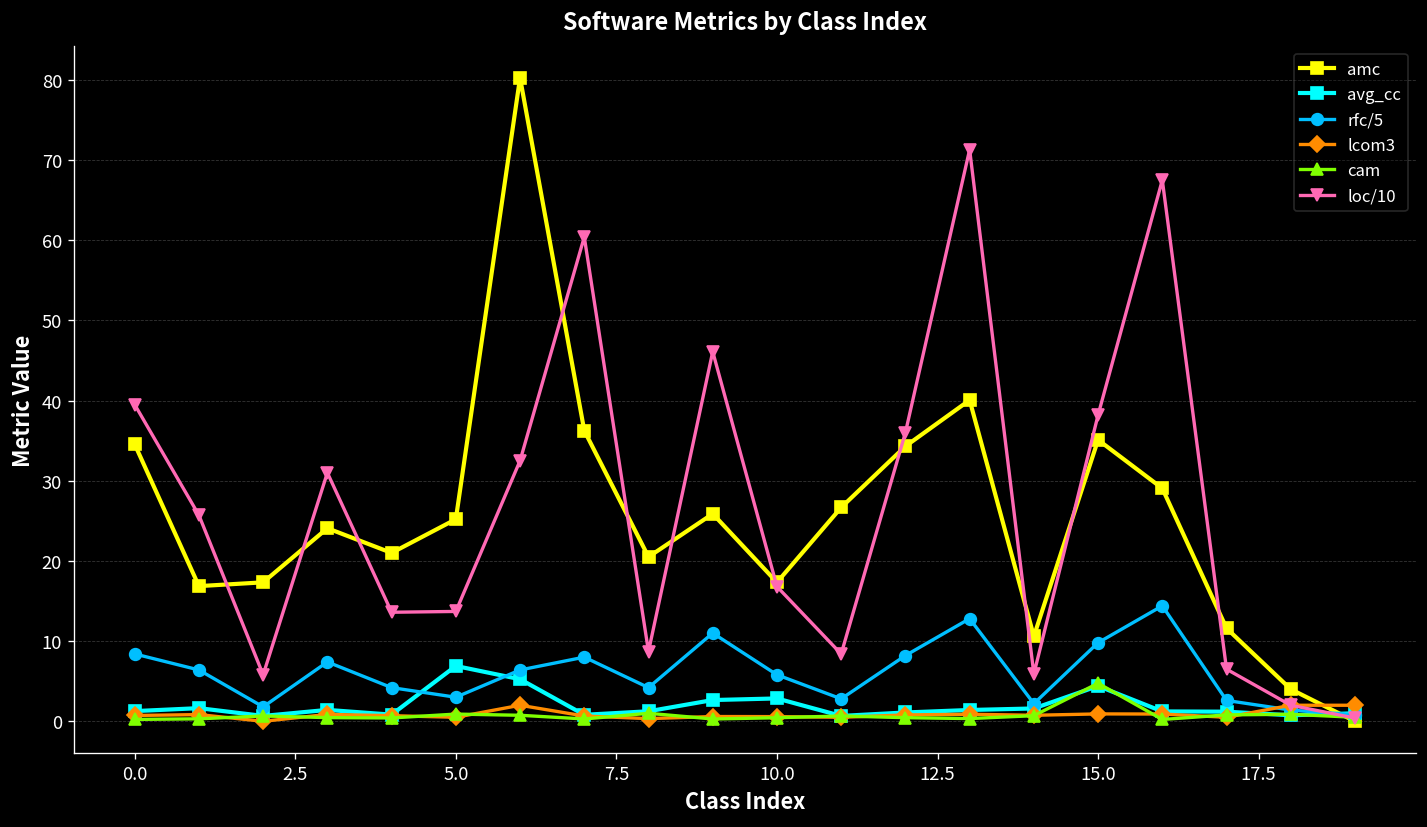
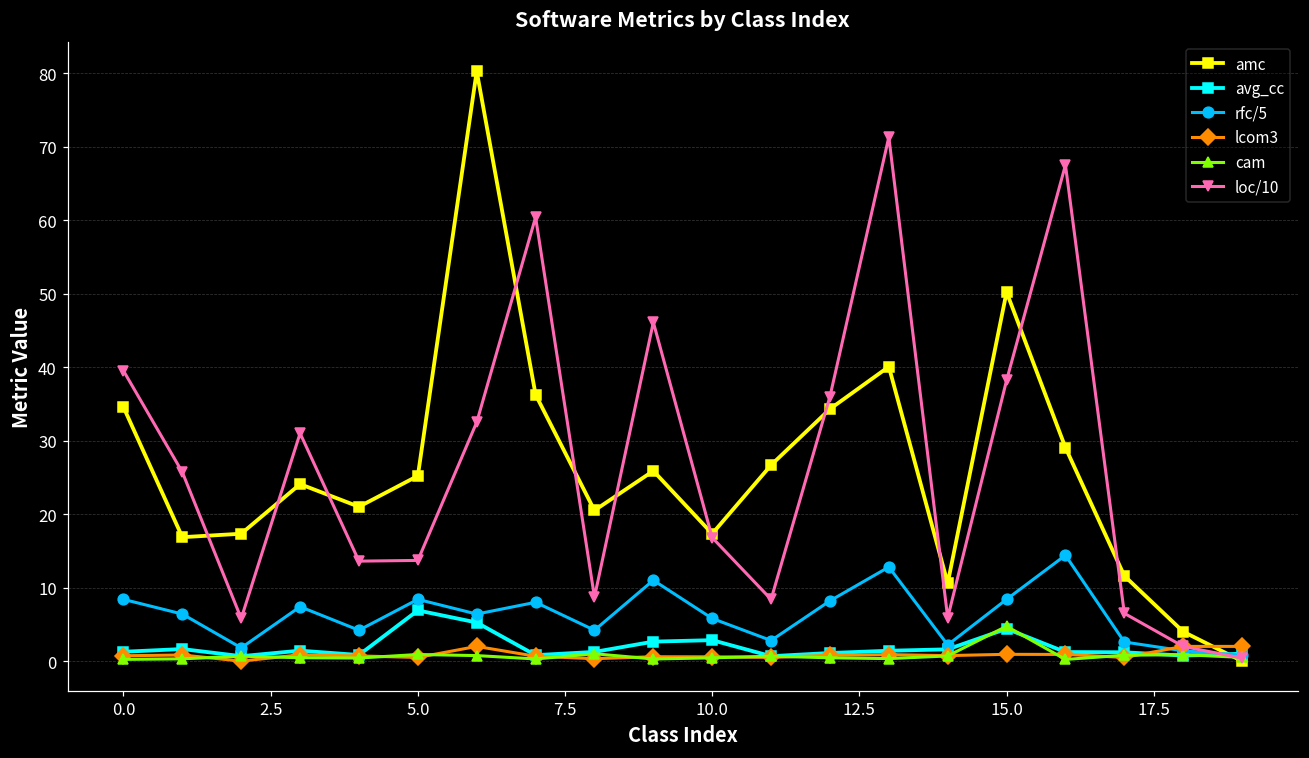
  {
    "amc": {
      "0.0": 35,
      "5.0": 25,
      "10.0": 17,
-     "15.0": 35
+     "15.0": 50
    },
    "avg_cc": {
      "0.0": 1,
      "5.0": 7,
      "10.0": 3
    },
    "rfc/5": {
      "0.0": 8,
-     "5.0": 3,
+     "5.0": 8,
      "10.0": 6,
-     "15.0": 10
+     "15.0": 8
    },
    "lcom3": {
      "0.0": 1,
      "5.0": 1,
      "15.0": 1
    },
    "cam": {
      "0.0": 0,
      "5.0": 1
    },
    "loc/10": {
      "0.0": 40,
      "5.0": 14,
      "10.0": 17,
      "15.0": 38
    }
  }
